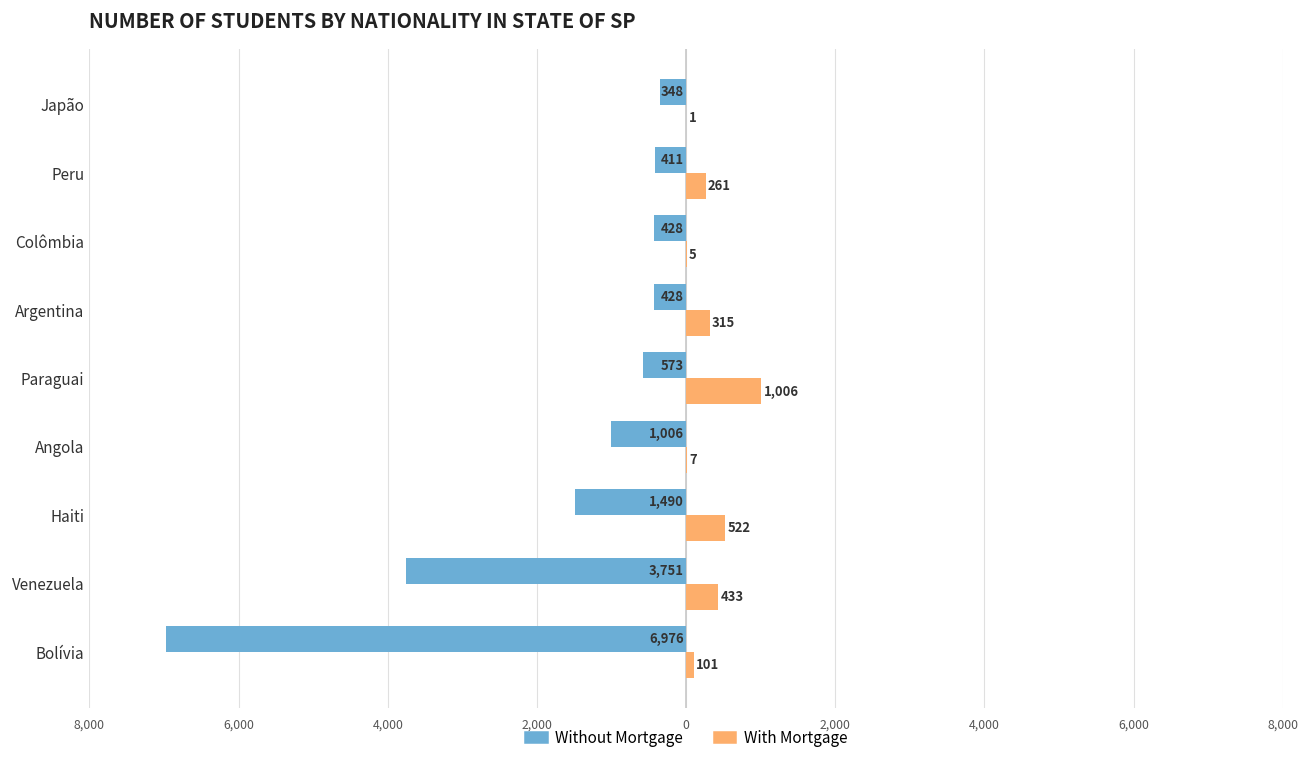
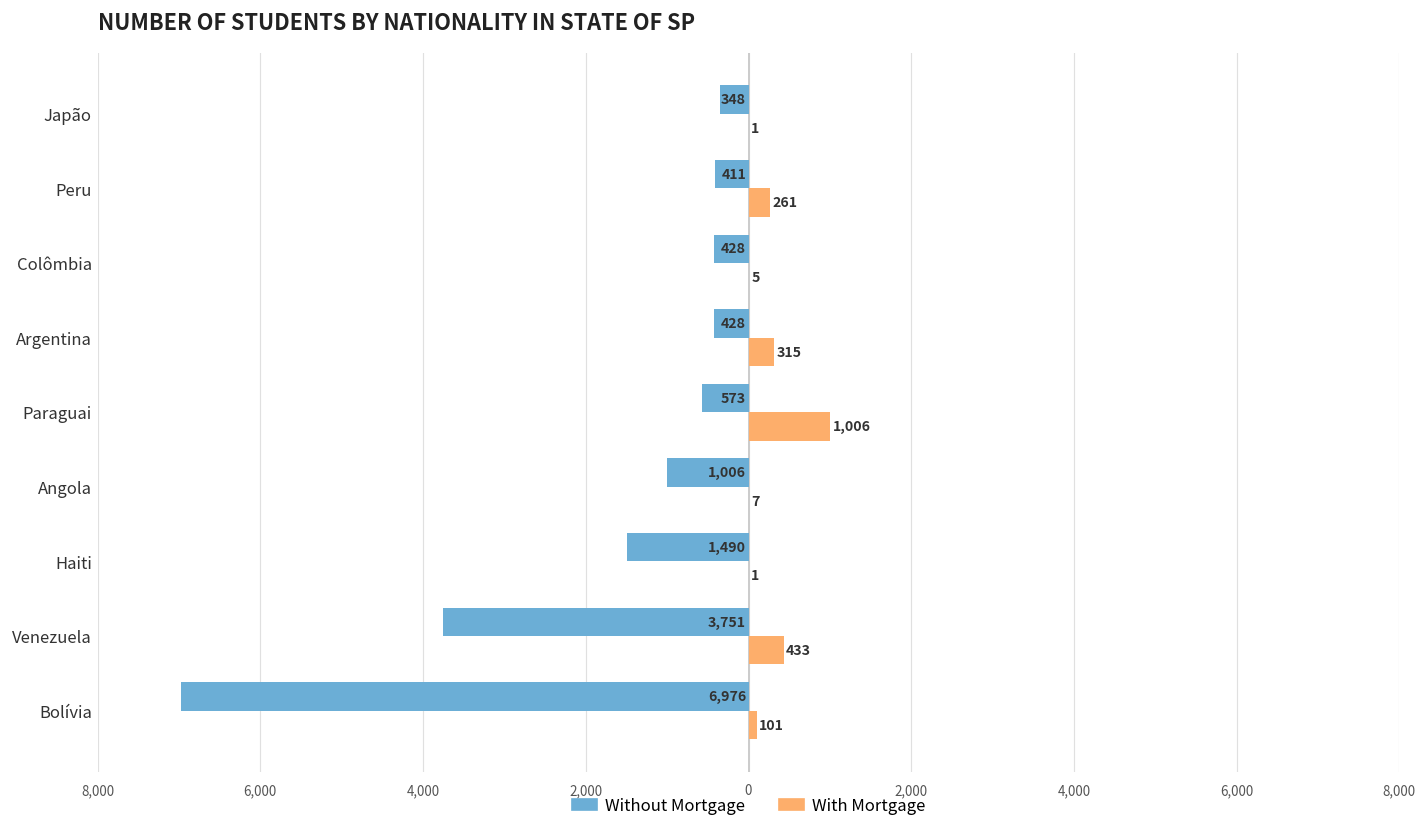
  {
    "With Mortgage": {
      "Japão": "1",
      "Peru": "261",
      "Colômbia": "5",
      "Argentina": "315",
      "Paraguai": "1,006",
      "Angola": "7",
-     "Haiti": "522",
+     "Haiti": "1",
      "Venezuela": "433",
      "Bolívia": "101"
    }
  }
